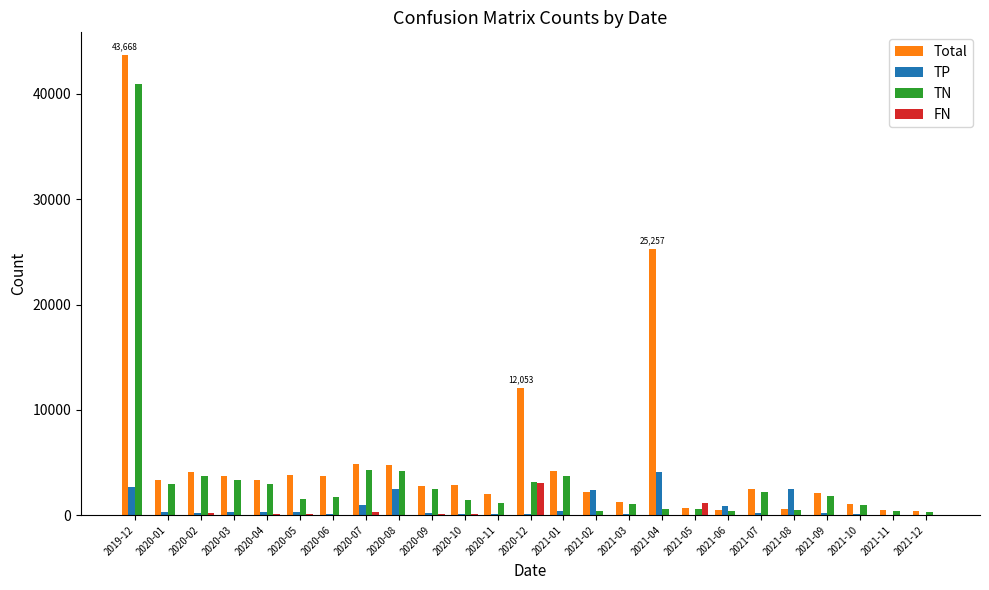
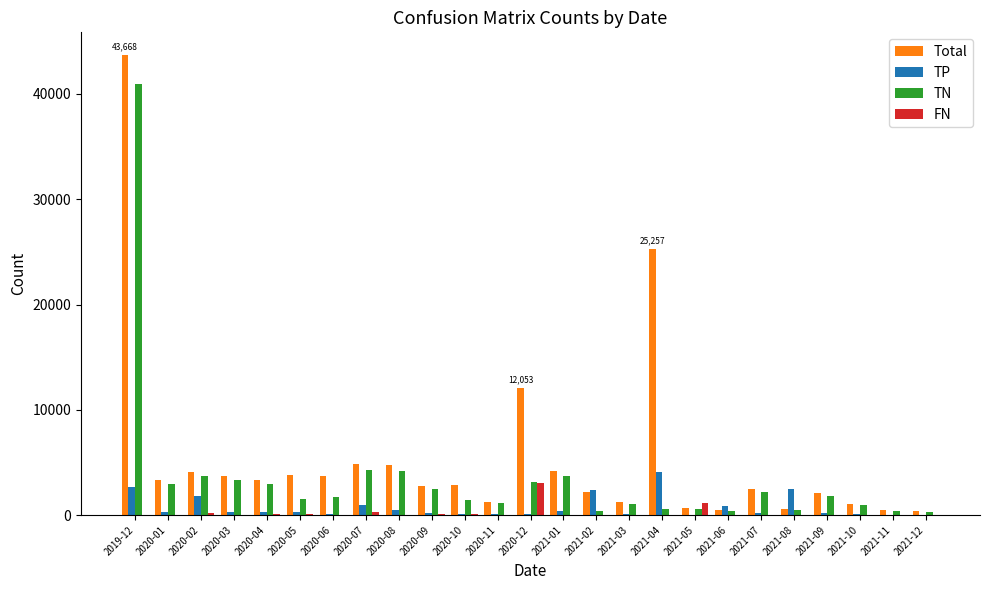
  {
    "Total": {
      "2020-01": 3300,
      "2020-02": 4100,
      "2020-03": 3700,
      "2020-04": 3300,
      "2020-05": 3800,
      "2020-06": 3700,
      "2020-07": 4800,
      "2020-08": 4700,
      "2020-09": 2700,
      "2020-10": 2900,
-     "2020-11": 2000,
+     "2020-11": 1300,
      "2021-01": 4200,
      "2021-02": 2200,
      "2021-03": 1200,
      "2021-05": 600,
      "2021-06": 500,
      "2021-07": 2500,
      "2021-08": 600,
      "2021-09": 2100,
      "2021-10": 1100,
      "2021-11": 500,
      "2021-12": 400
    },
    "TP": {
      "2019-12": 2700,
      "2020-01": 300,
-     "2020-02": 200,
+     "2020-02": 1900,
      "2020-03": 300,
      "2020-04": 300,
      "2020-05": 300,
      "2020-07": 1000,
-     "2020-08": 2500,
+     "2020-08": 400,
      "2021-01": 400,
      "2021-02": 2400,
      "2021-04": 4100,
      "2021-06": 900,
      "2021-08": 2400
    },
    "TN": {
      "2019-12": 40900,
      "2020-01": 3000,
      "2020-02": 3700,
      "2020-03": 3300,
      "2020-04": 3000,
      "2020-05": 1600,
      "2020-06": 1800,
      "2020-07": 4300,
      "2020-08": 4200,
      "2020-09": 2400,
      "2020-10": 1500,
      "2020-11": 1100,
      "2020-12": 3200,
      "2021-01": 3700,
      "2021-02": 400,
      "2021-03": 1100,
      "2021-04": 600,
      "2021-05": 600,
      "2021-06": 400,
      "2021-07": 2200,
      "2021-08": 500,
      "2021-09": 1900,
      "2021-10": 1000,
      "2021-11": 400,
      "2021-12": 300
    },
    "FN": {
      "2020-07": 300,
      "2020-12": 3000,
      "2021-05": 1100
    }
  }
